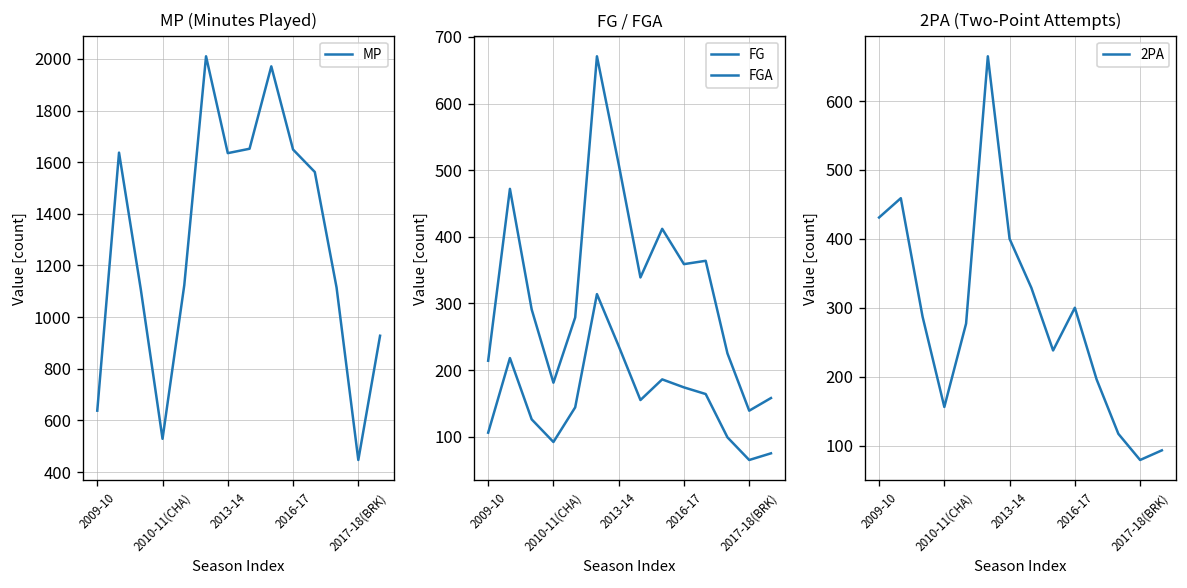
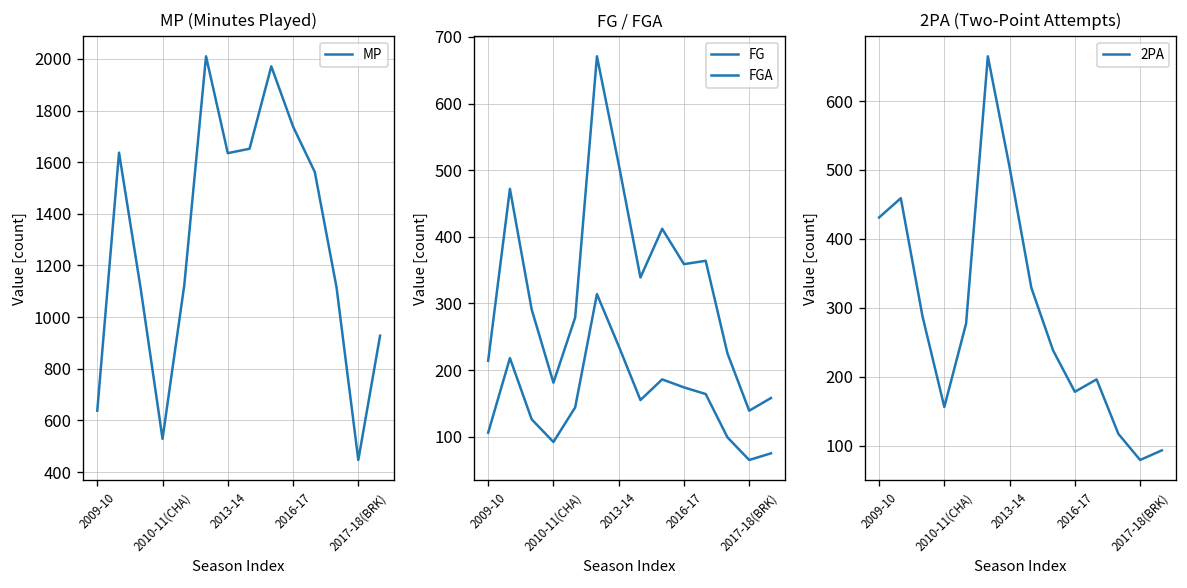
  {
    "MP (Minutes Played)": {
      "2009-10": 640,
      "2010-11(CHA)": 530,
      "2013-14": 1640,
-     "2016-17": 1650,
+     "2016-17": 1740,
      "2017-18(BRK)": 450
    },
    "2PA (Two-Point Attempts)": {
      "2009-10": 430,
      "2010-11(CHA)": 160,
-     "2013-14": 400,
-     "2016-17": 300,
+     "2013-14": 500,
+     "2016-17": 180,
      "2017-18(BRK)": 80
    }
  }
